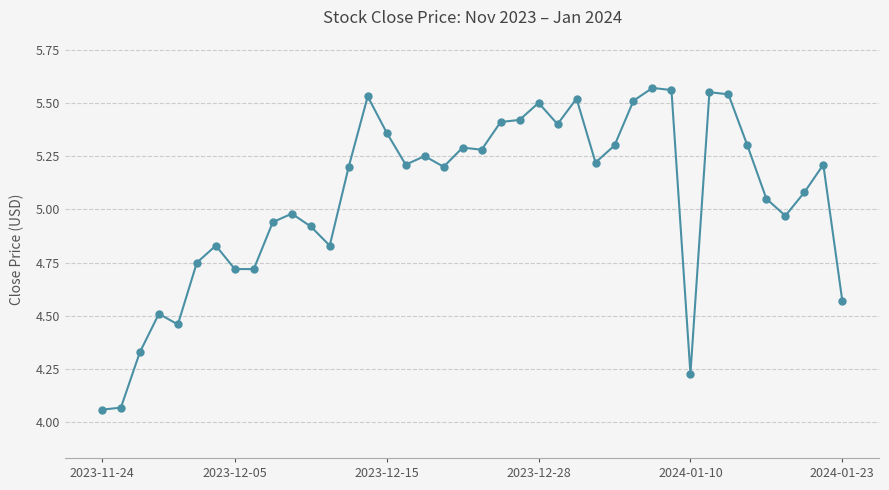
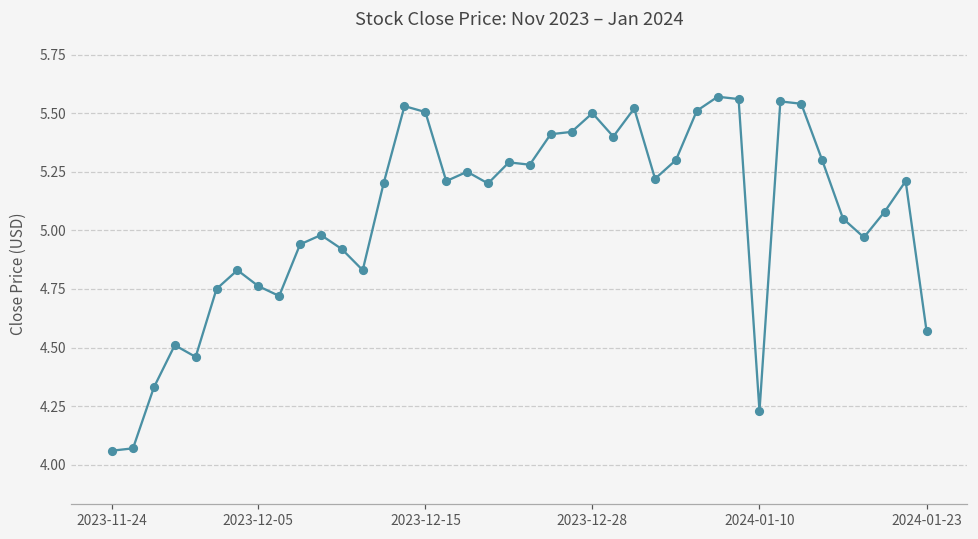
  {
    "2023-11-24": 4.06,
-   "2023-12-05": 4.72,
-   "2023-12-15": 5.36,
+   "2023-12-05": 4.76,
+   "2023-12-15": 5.50,
    "2023-12-28": 5.50,
    "2024-01-10": 4.23,
    "2024-01-23": 4.57
  }
